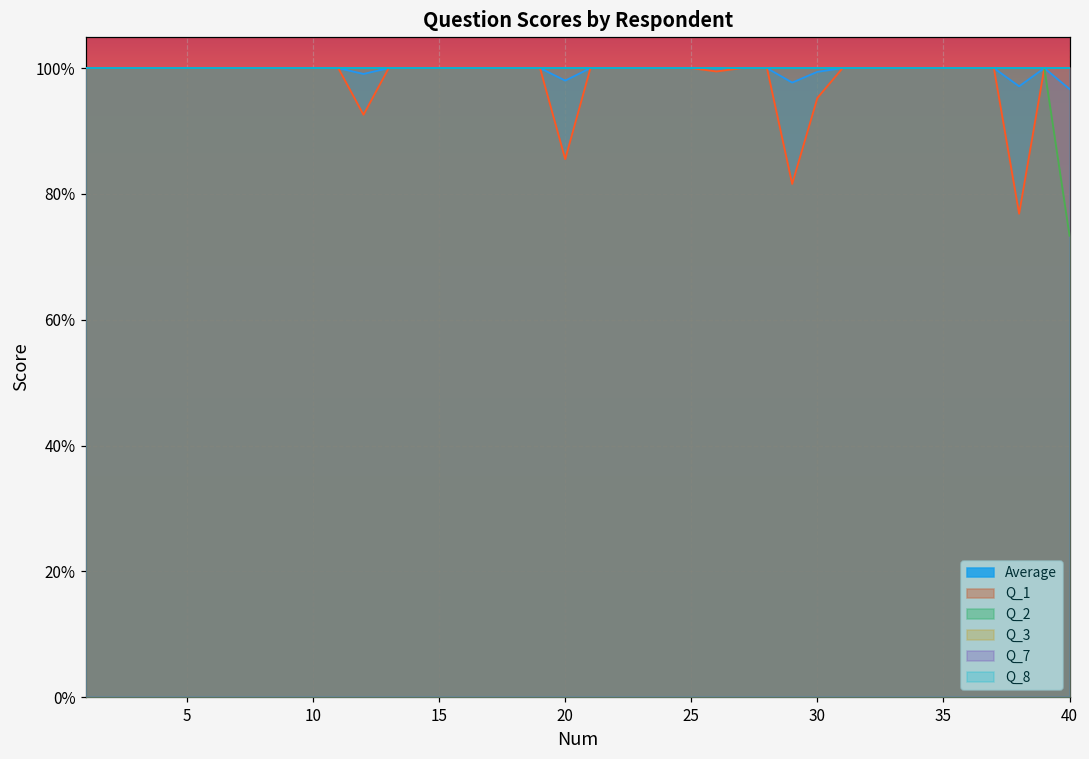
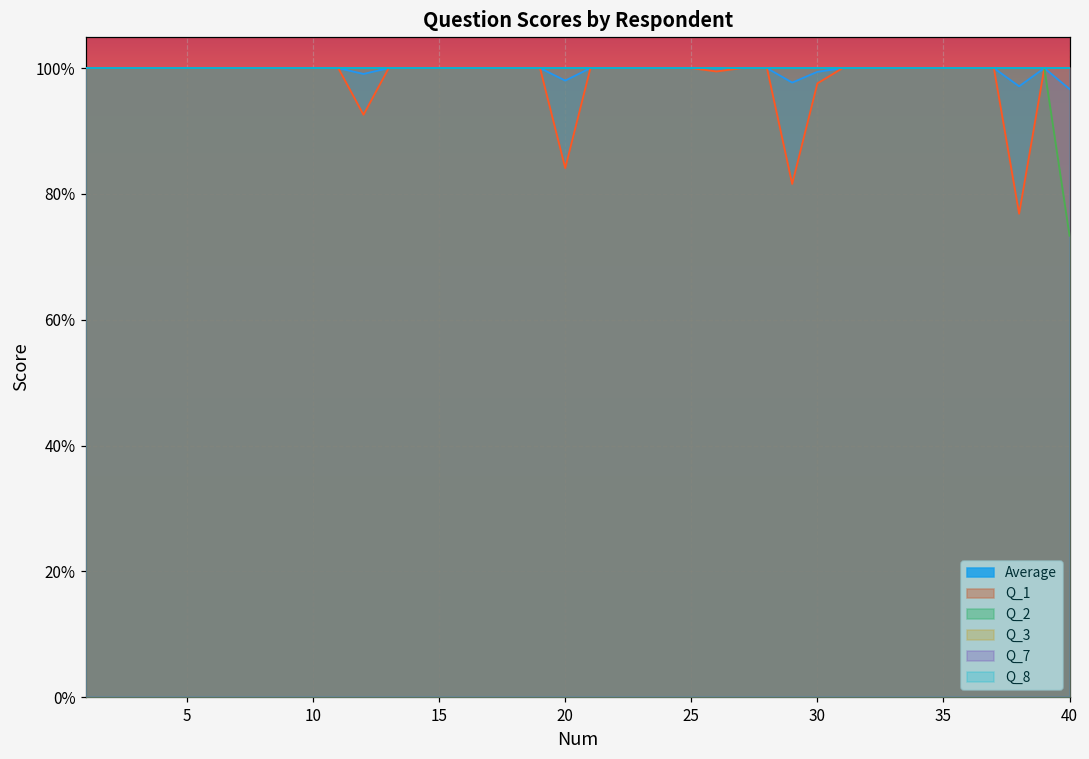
  {
    "Q_1": {
-     "20": "86%",
-     "30": "95%"
+     "20": "84%",
+     "30": "98%"
    },
    "Q_2": {
      "40": "73%"
    }
  }
